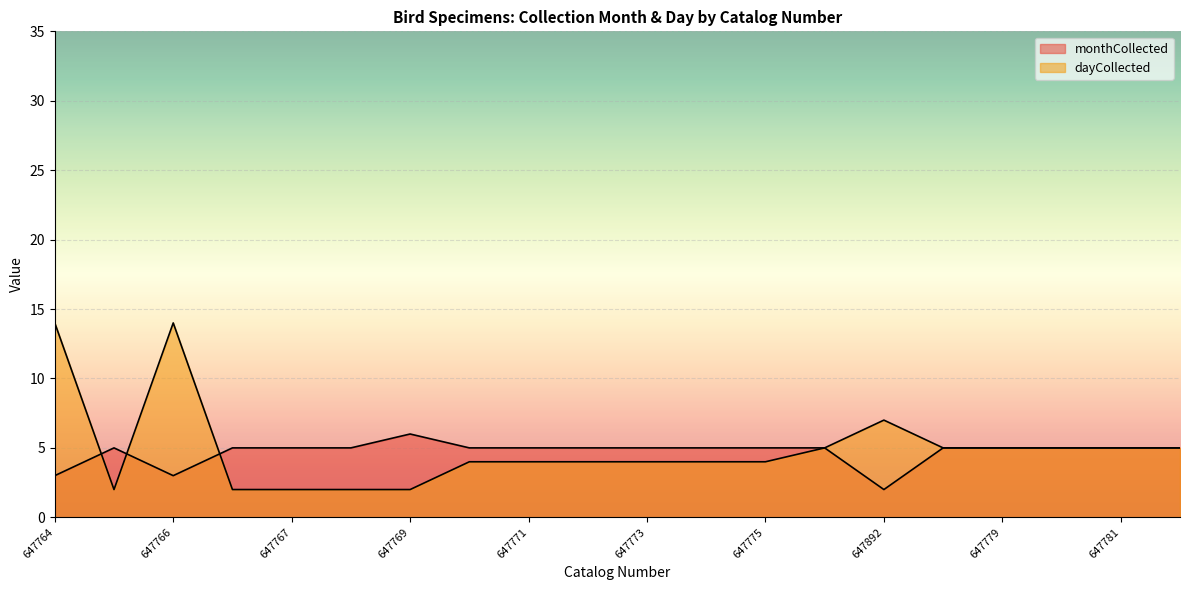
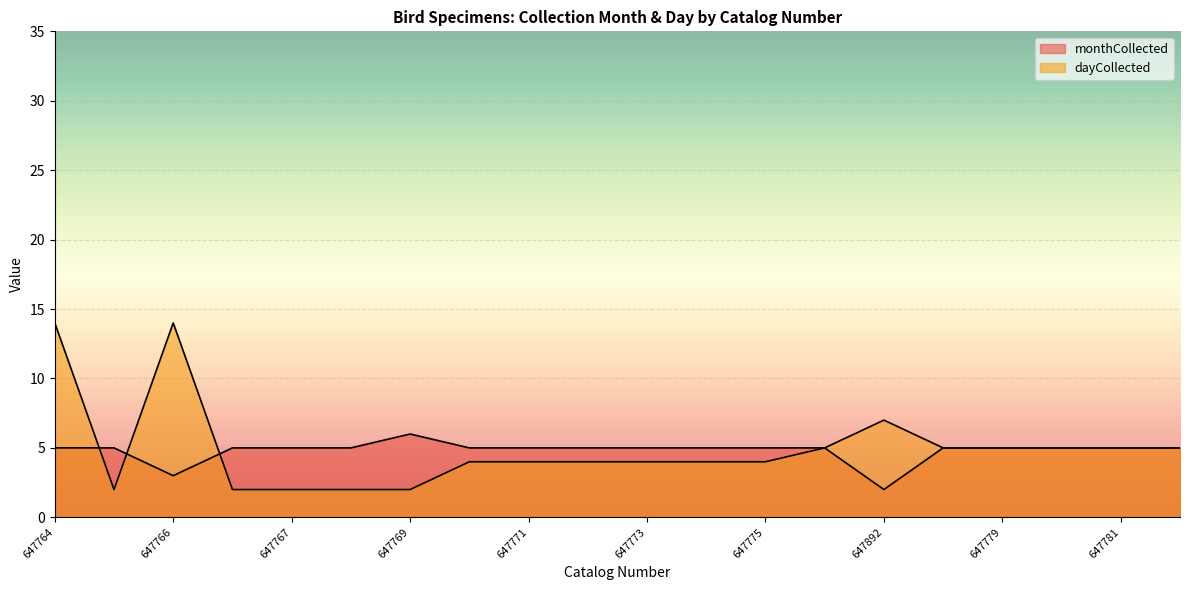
  {
    "monthCollected": {
-     "647764": 3,
+     "647764": 5,
      "647766": 3,
      "647767": 5,
      "647769": 6,
      "647771": 5,
      "647773": 5,
      "647775": 5,
      "647892": 2
    },
    "dayCollected": {
      "647764": 14,
      "647766": 14,
      "647767": 2,
      "647769": 2,
      "647771": 4,
      "647773": 4,
      "647775": 4,
      "647892": 7
    }
  }
